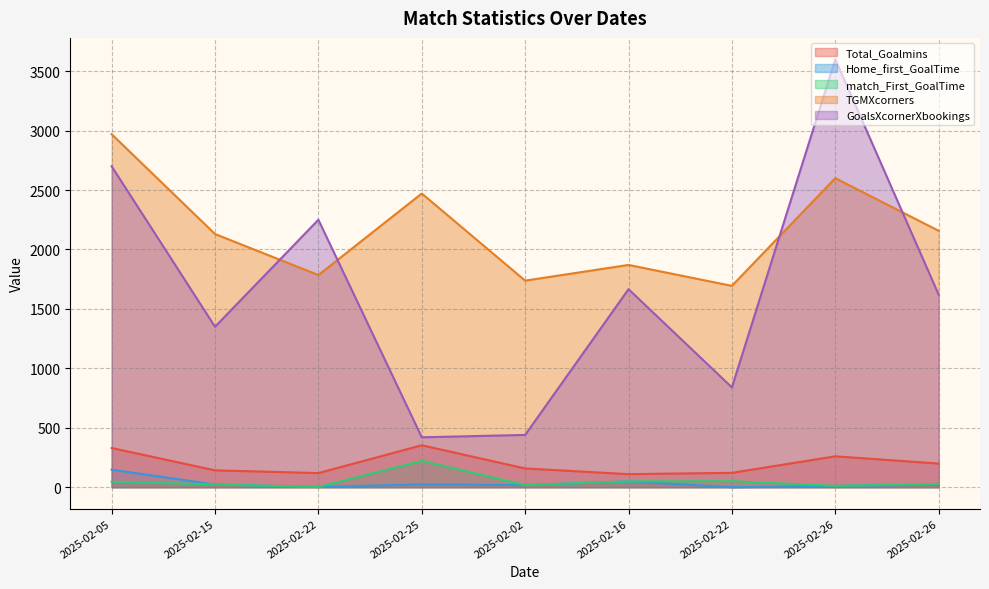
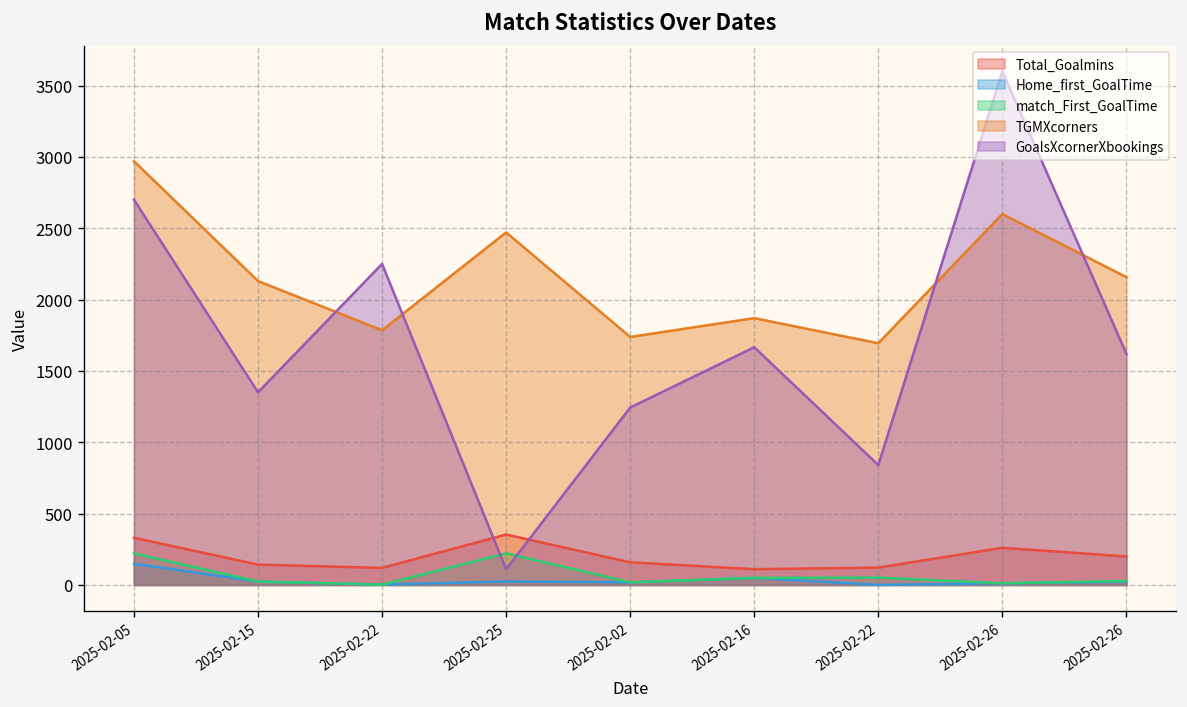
  {
    "Home_first_GoalTime": {
      "2025-02-05": 150,
      "2025-02-25": 20
    },
    "match_First_GoalTime": {
-     "2025-02-05": 50,
+     "2025-02-05": 220,
      "2025-02-25": 220
    },
    "GoalsXcornerXbookings": {
      "2025-02-05": 2700,
      "2025-02-15": 1350,
-     "2025-02-25": 420,
-     "2025-02-02": 440,
+     "2025-02-25": 110,
+     "2025-02-02": 1240,
      "2025-02-16": 1670
    }
  }
